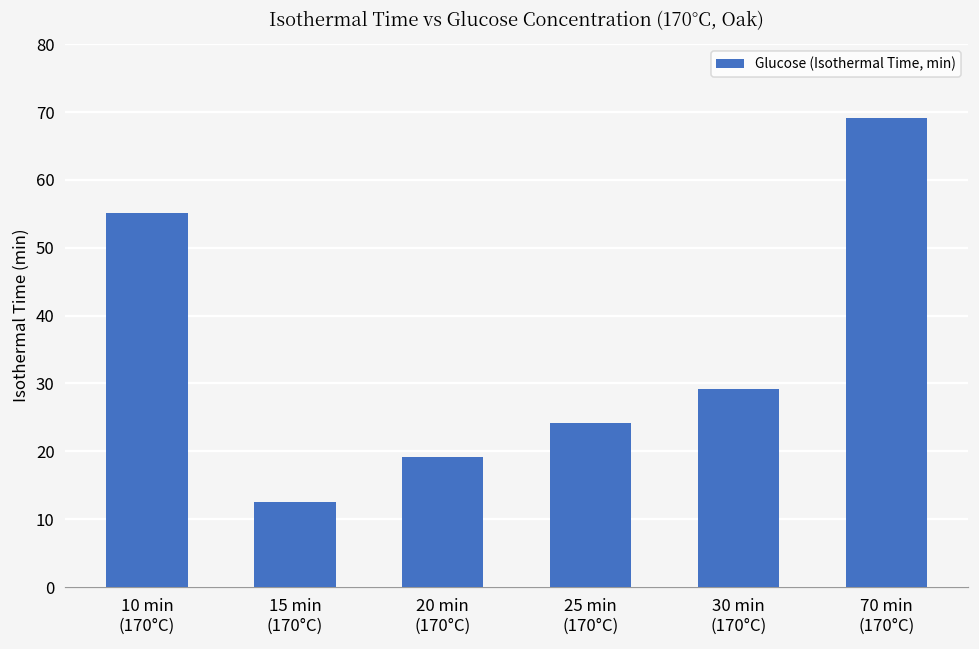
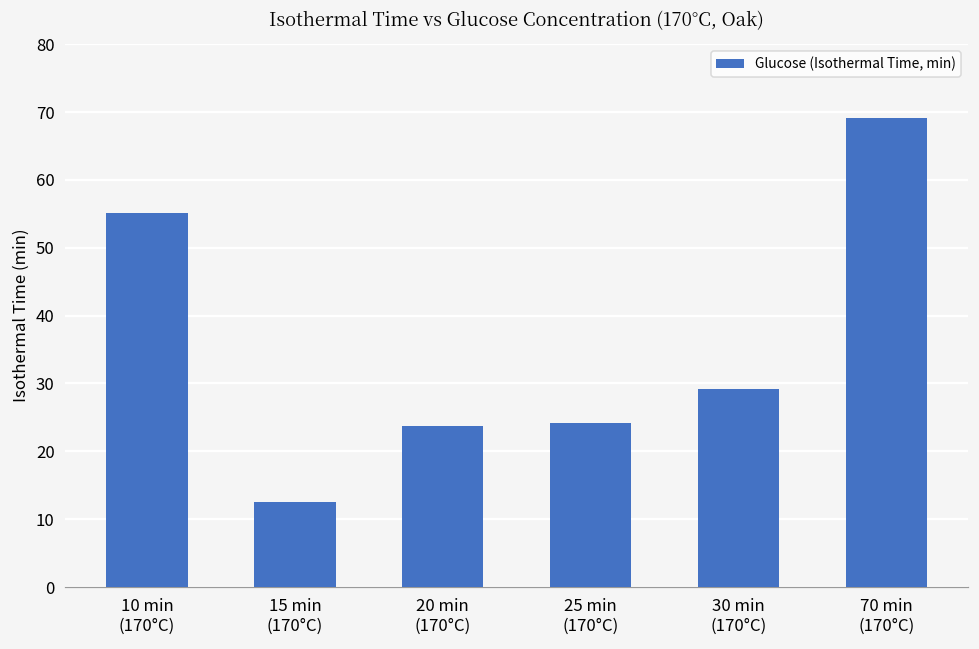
  {
    "10 min (170°C)": 55,
    "15 min (170°C)": 13,
-   "20 min (170°C)": 19,
+   "20 min (170°C)": 24,
    "25 min (170°C)": 24,
    "30 min (170°C)": 29,
    "70 min (170°C)": 69
  }
